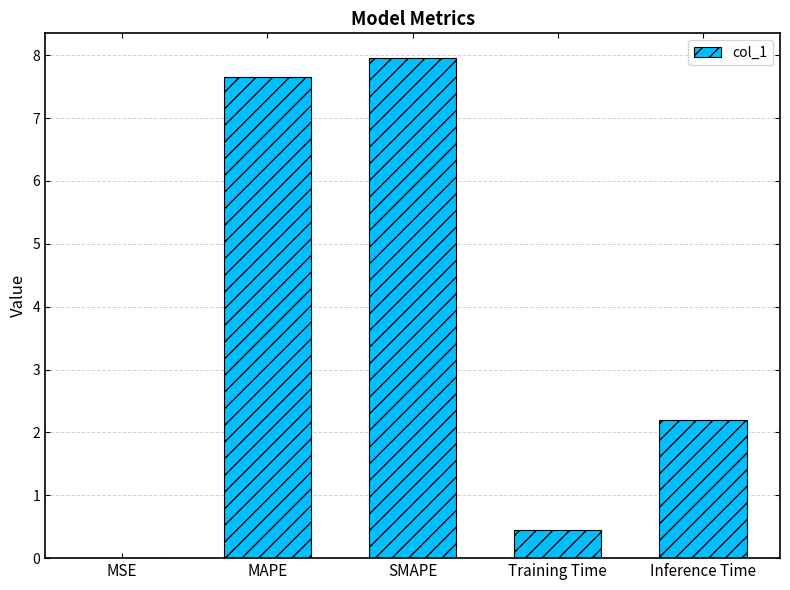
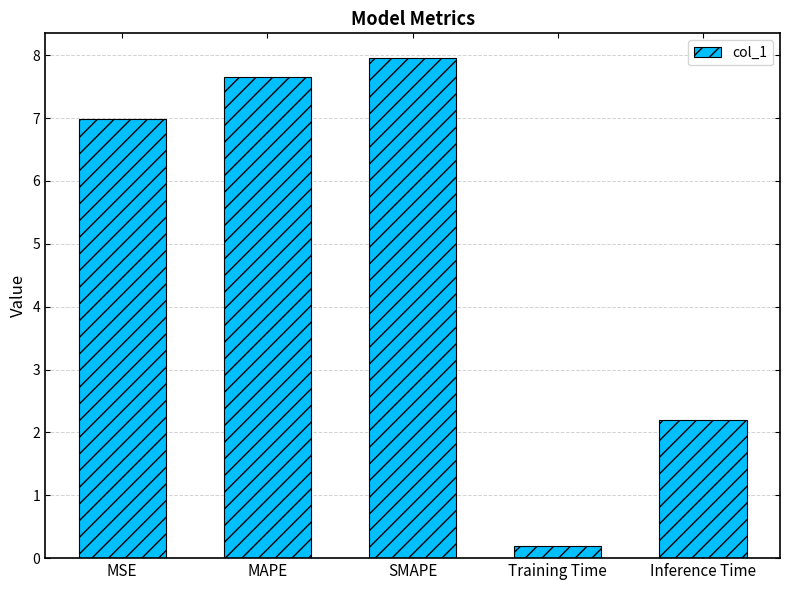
  {
-   "MSE": 0.0,
+   "MSE": 7.0,
    "MAPE": 7.6,
    "SMAPE": 8.0,
-   "Training Time": 0.4,
+   "Training Time": 0.2,
    "Inference Time": 2.2
  }
